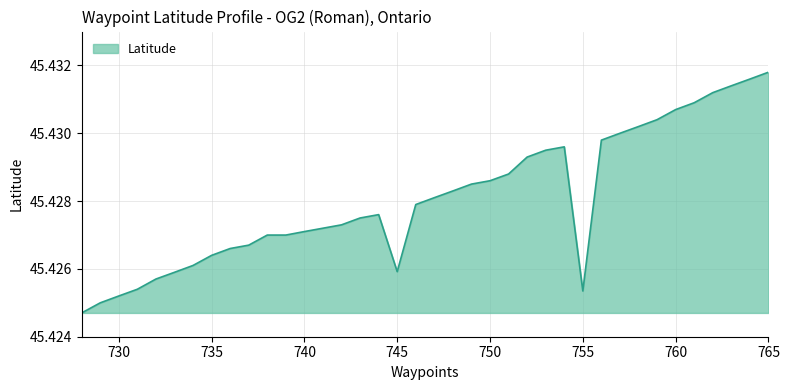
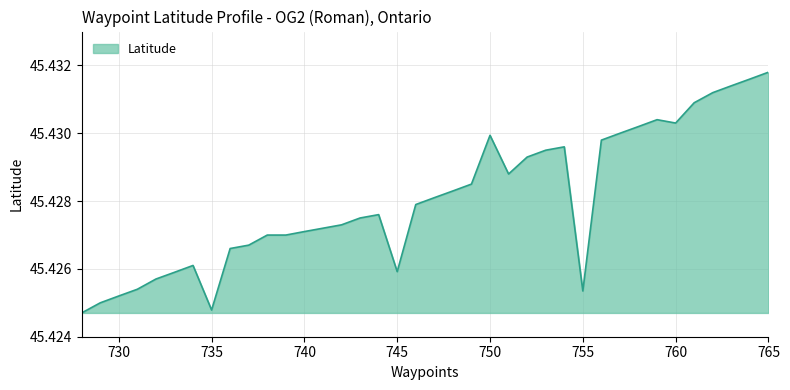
  {
    "730": 45.4252,
-   "735": 45.4264,
+   "735": 45.4248,
    "740": 45.4271,
    "745": 45.4259,
-   "750": 45.4286,
+   "750": 45.4299,
    "755": 45.4253,
-   "760": 45.4307,
+   "760": 45.4303,
    "765": 45.4318
  }
